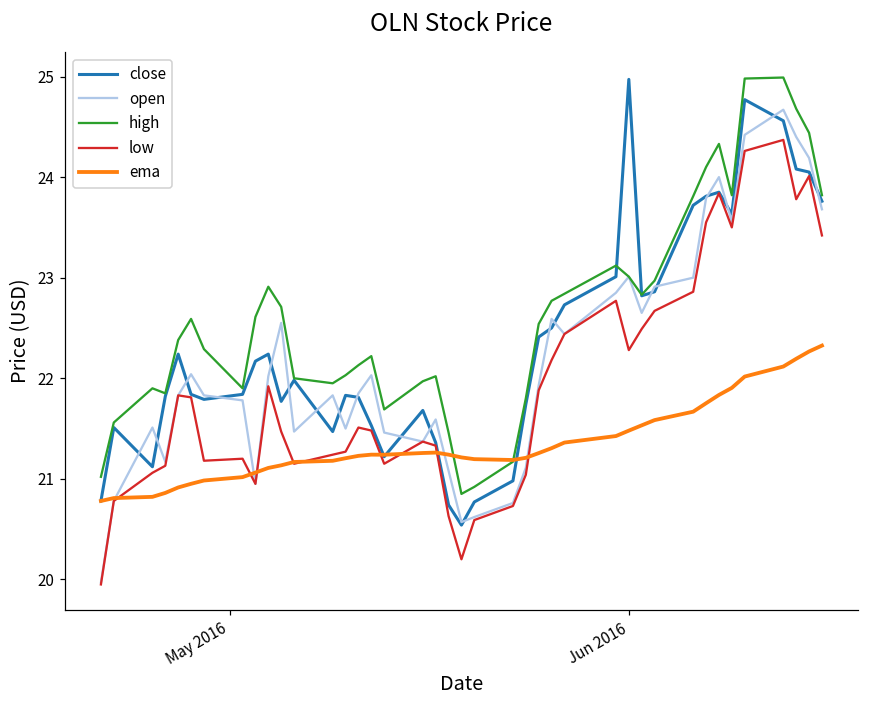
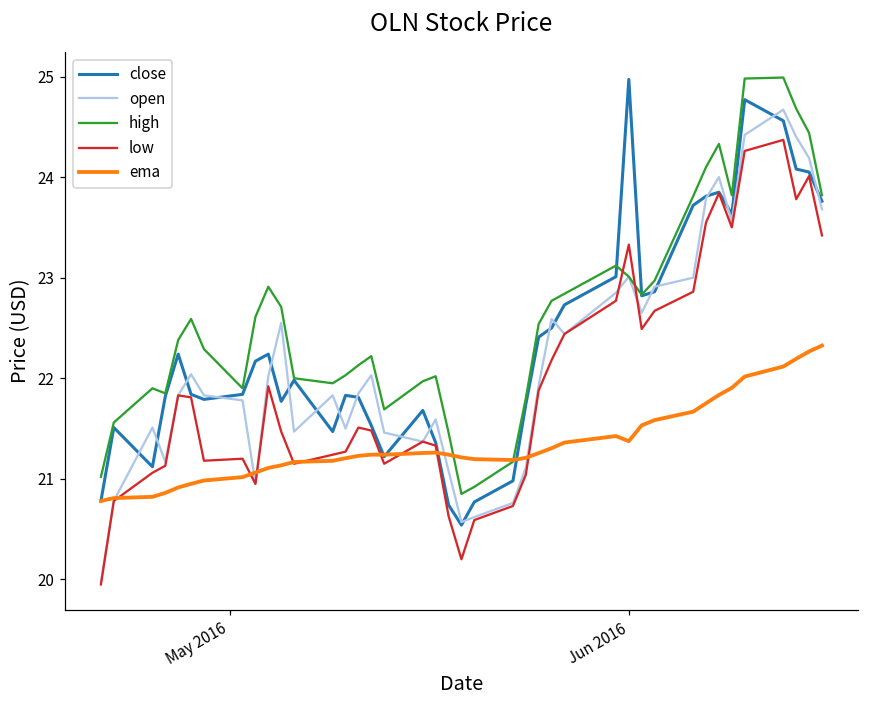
  {
    "close": {
      "Jun 2016": 25.0
    },
    "low": {
-     "Jun 2016": 22.3
+     "Jun 2016": 23.3
    },
    "ema": {
-     "Jun 2016": 21.5
+     "Jun 2016": 21.4
    }
  }
